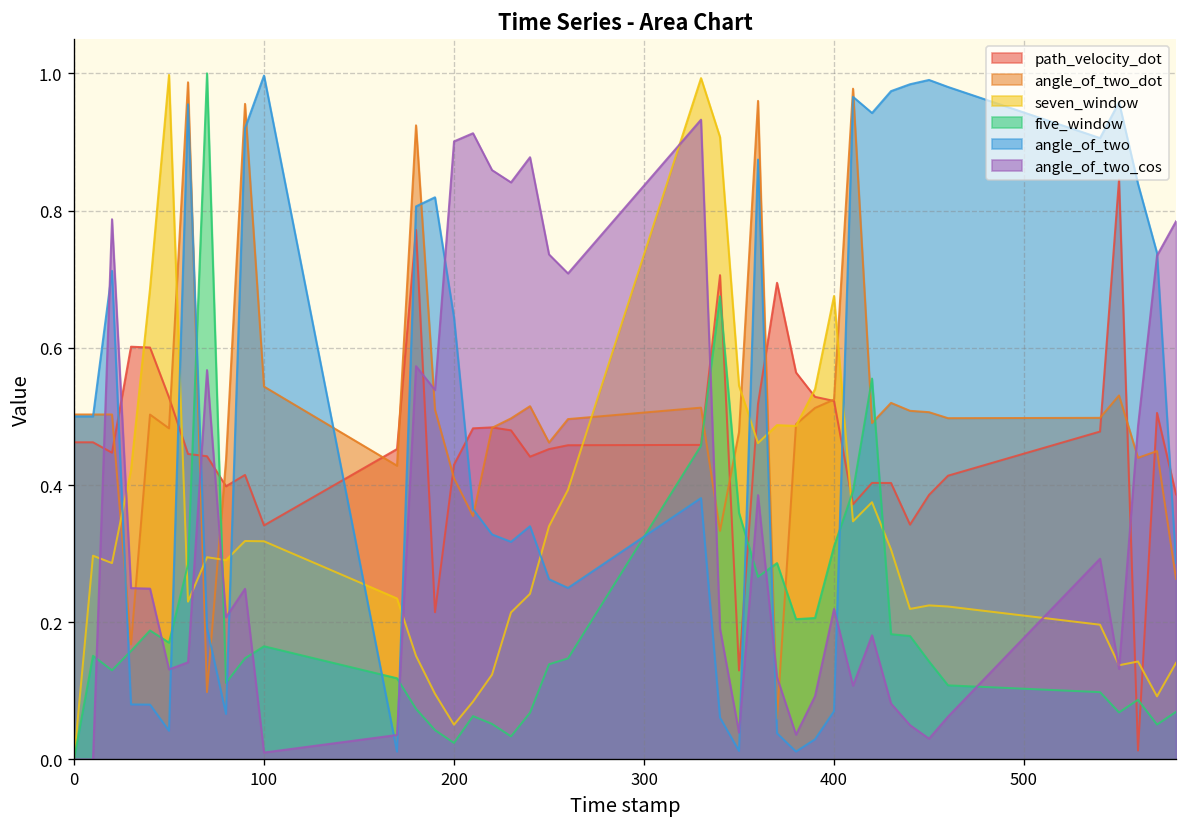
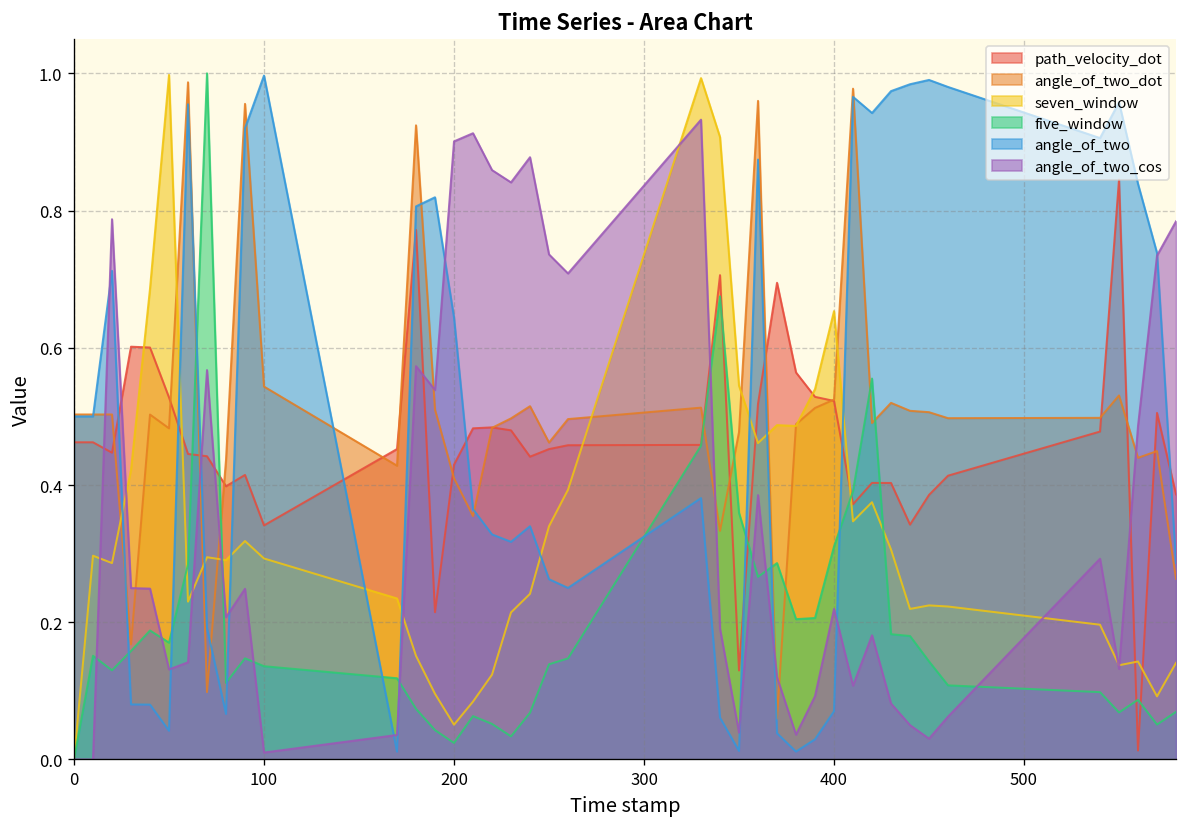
  {
    "seven_window": {
-     "100": 0.32,
+     "100": 0.29,
      "200": 0.05,
-     "400": 0.68
+     "400": 0.65
    },
    "five_window": {
-     "100": 0.16,
+     "100": 0.14,
      "200": 0.02,
      "400": 0.31
    },
    "angle_of_two": {
      "100": 1.00,
      "200": 0.64,
      "400": 0.07
    },
    "angle_of_two_cos": {
      "100": 0.01,
      "200": 0.90,
      "400": 0.22
    }
  }
